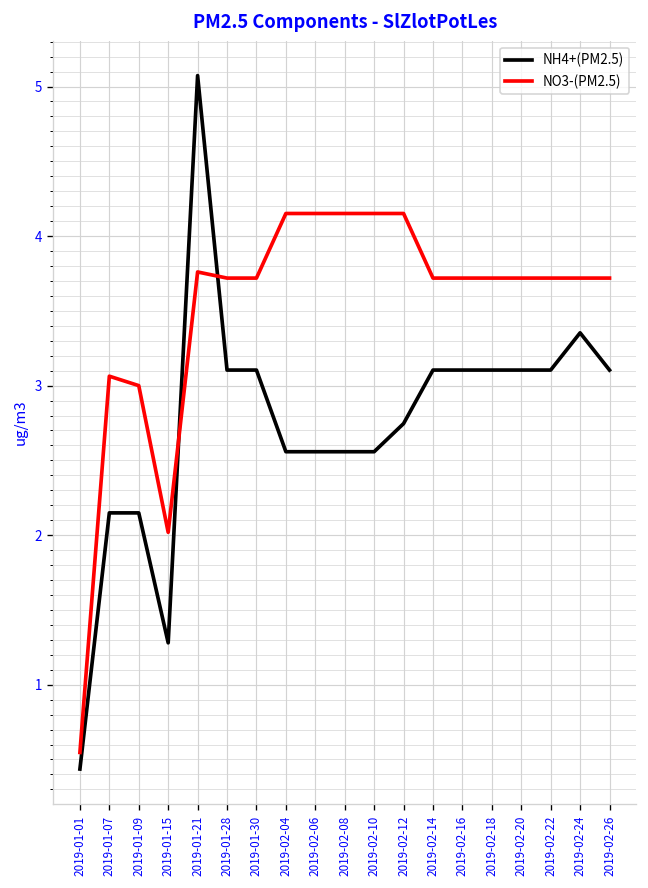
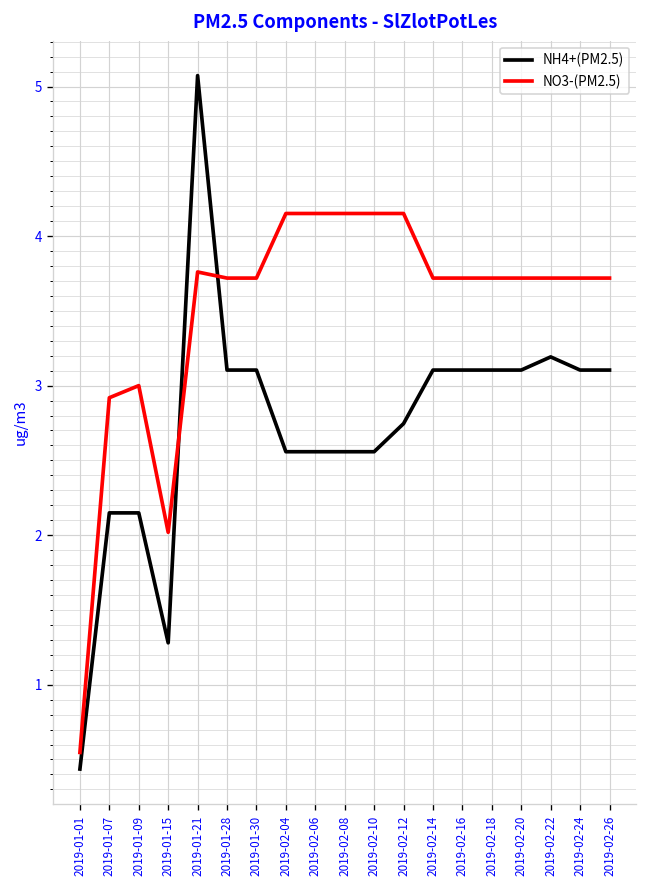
  {
    "NH4+(PM2.5)": {
      "2019-01-01": 0.44,
      "2019-01-07": 2.15,
      "2019-01-09": 2.15,
      "2019-01-15": 1.28,
      "2019-01-21": 5.07,
      "2019-01-28": 3.10,
      "2019-01-30": 3.10,
      "2019-02-04": 2.56,
      "2019-02-06": 2.56,
      "2019-02-08": 2.56,
      "2019-02-10": 2.56,
      "2019-02-12": 2.75,
      "2019-02-14": 3.10,
      "2019-02-16": 3.10,
      "2019-02-18": 3.10,
      "2019-02-20": 3.10,
-     "2019-02-22": 3.10,
-     "2019-02-24": 3.35,
+     "2019-02-22": 3.19,
+     "2019-02-24": 3.10,
      "2019-02-26": 3.10
    },
    "NO3-(PM2.5)": {
      "2019-01-01": 0.55,
-     "2019-01-07": 3.06,
+     "2019-01-07": 2.92,
      "2019-01-09": 3.00,
      "2019-01-15": 2.02,
      "2019-01-21": 3.76,
      "2019-01-28": 3.72,
      "2019-01-30": 3.72,
      "2019-02-04": 4.15,
      "2019-02-06": 4.15,
      "2019-02-08": 4.15,
      "2019-02-10": 4.15,
      "2019-02-12": 4.15,
      "2019-02-14": 3.72,
      "2019-02-16": 3.72,
      "2019-02-18": 3.72,
      "2019-02-20": 3.72,
      "2019-02-22": 3.72,
      "2019-02-24": 3.72,
      "2019-02-26": 3.72
    }
  }
